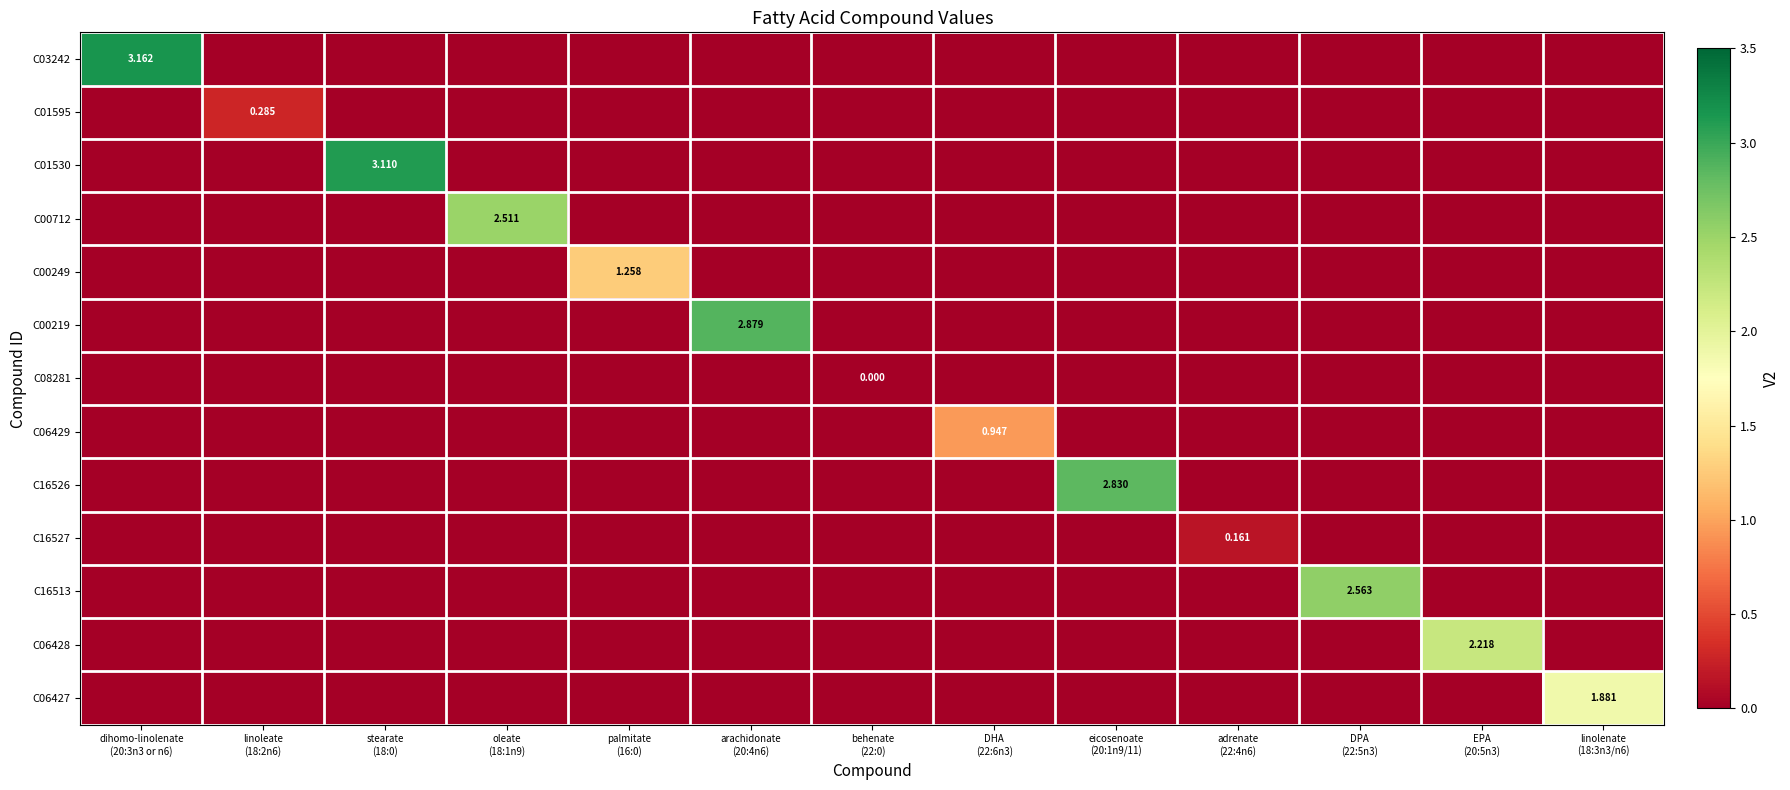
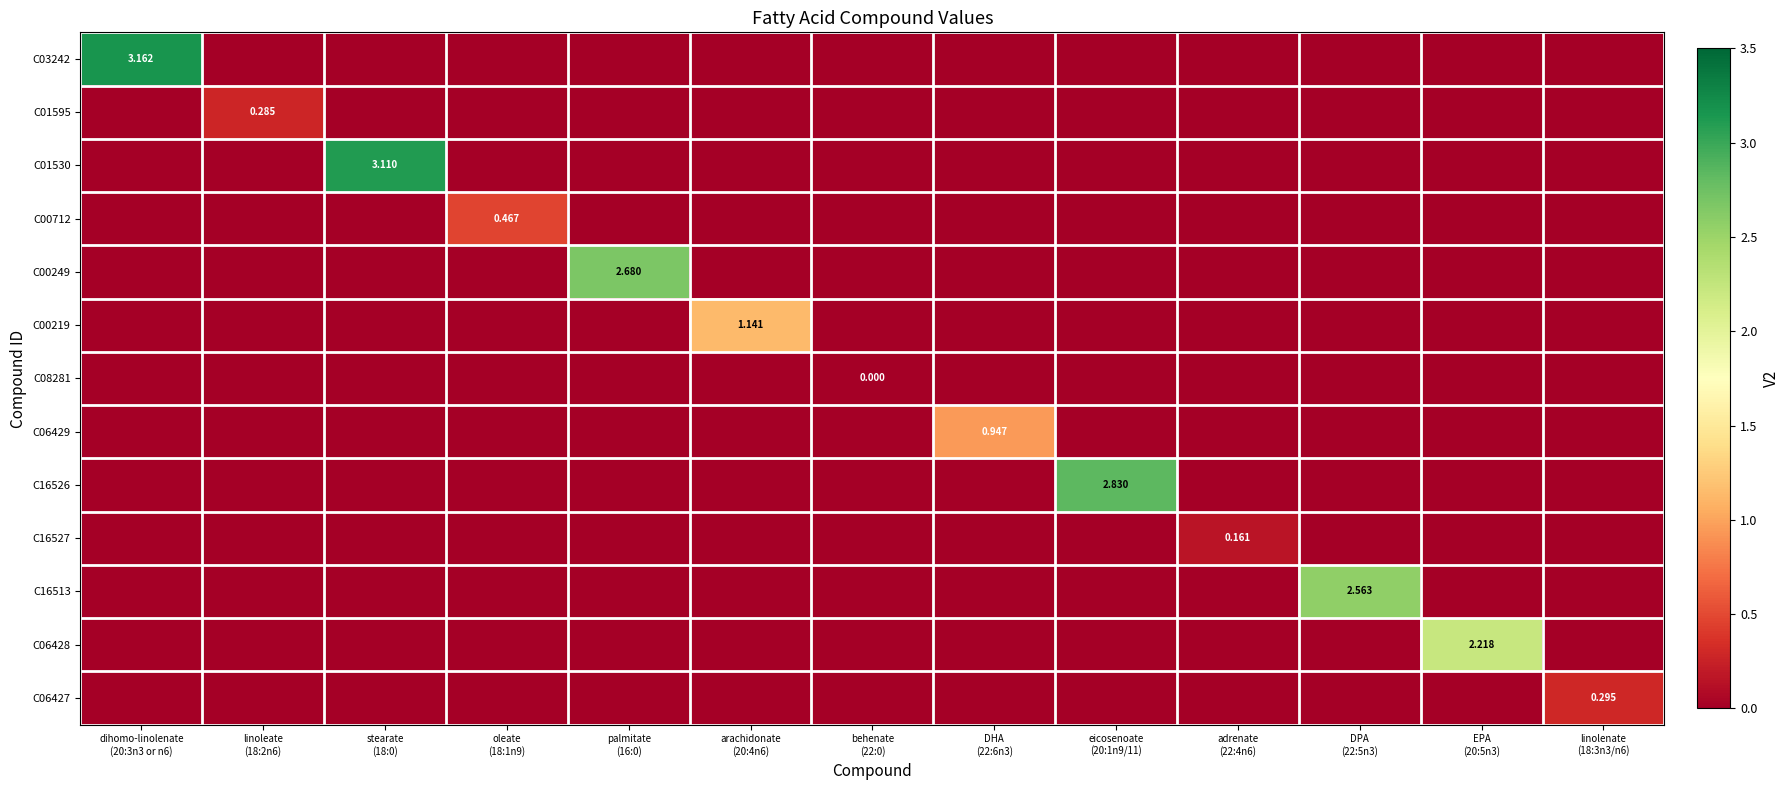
  {
    "C03242": {
      "dihomo-linolenate (20:3n3 or n6)": 3.162
    },
    "C01595": {
      "linoleate (18:2n6)": 0.285
    },
    "C01530": {
      "stearate (18:0)": 3.110
    },
    "C00712": {
-     "oleate (18:1n9)": 2.511
+     "oleate (18:1n9)": 0.467
    },
    "C00249": {
-     "palmitate (16:0)": 1.258
+     "palmitate (16:0)": 2.680
    },
    "C00219": {
-     "arachidonate (20:4n6)": 2.879
+     "arachidonate (20:4n6)": 1.141
    },
    "C08281": {
      "behenate (22:0)": 0.000
    },
    "C06429": {
      "DHA (22:6n3)": 0.947
    },
    "C16526": {
      "eicosenoate (20:1n9/11)": 2.830
    },
    "C16527": {
      "adrenate (22:4n6)": 0.161
    },
    "C16513": {
      "DPA (22:5n3)": 2.563
    },
    "C06428": {
      "EPA (20:5n3)": 2.218
    },
    "C06427": {
-     "linolenate (18:3n3/n6)": 1.881
+     "linolenate (18:3n3/n6)": 0.295
    }
  }
